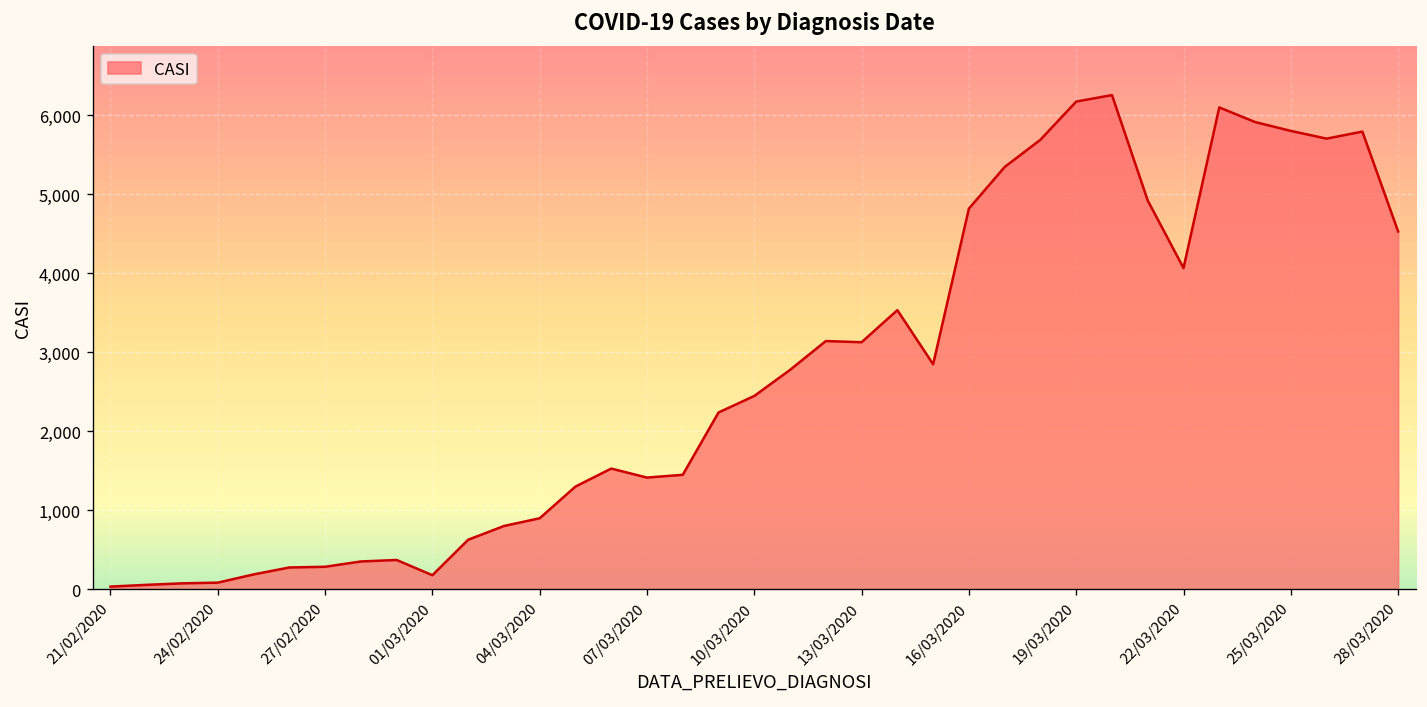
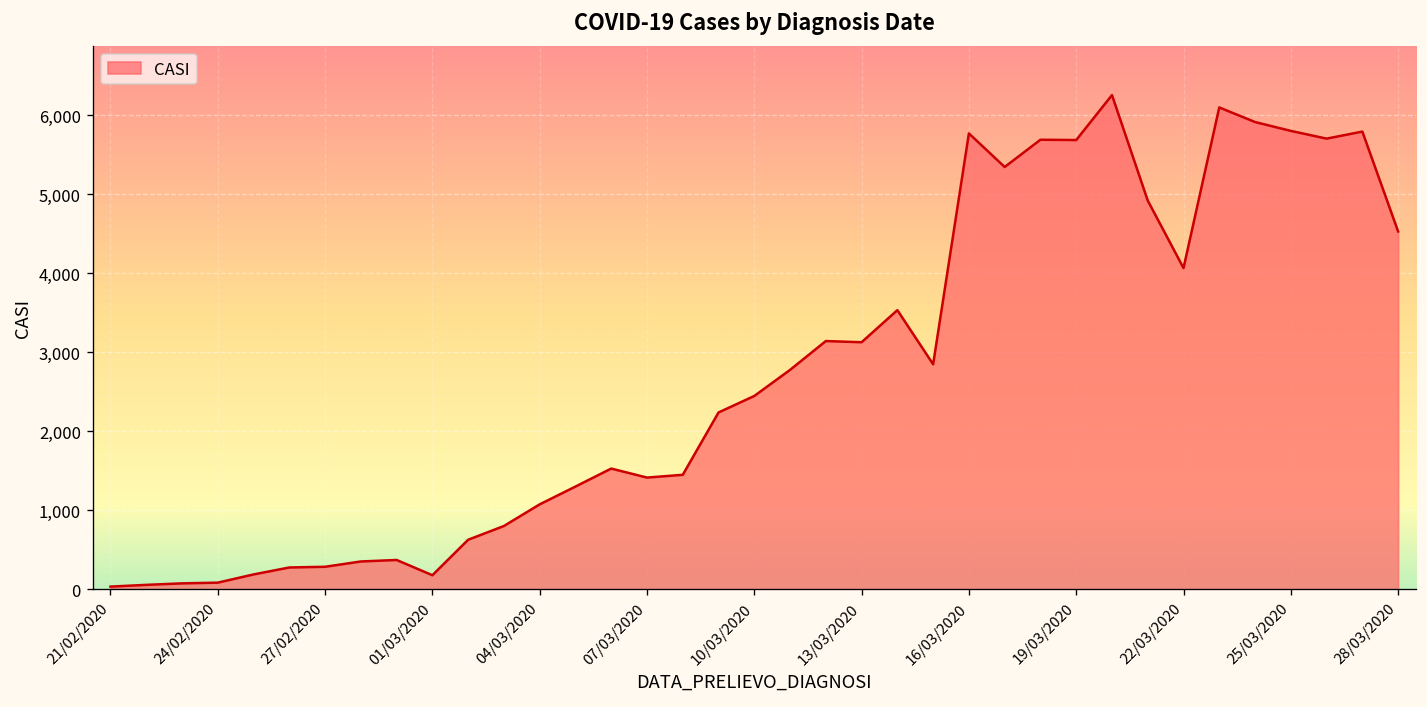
  {
    "21/02/2020": "0",
    "24/02/2020": "100",
    "27/02/2020": "300",
    "01/03/2020": "200",
-   "04/03/2020": "900",
+   "04/03/2020": "1,100",
    "07/03/2020": "1,400",
    "10/03/2020": "2,400",
    "13/03/2020": "3,100",
-   "16/03/2020": "4,800",
-   "19/03/2020": "6,200",
+   "16/03/2020": "5,800",
+   "19/03/2020": "5,700",
    "22/03/2020": "4,100",
    "25/03/2020": "5,800",
    "28/03/2020": "4,500"
  }
